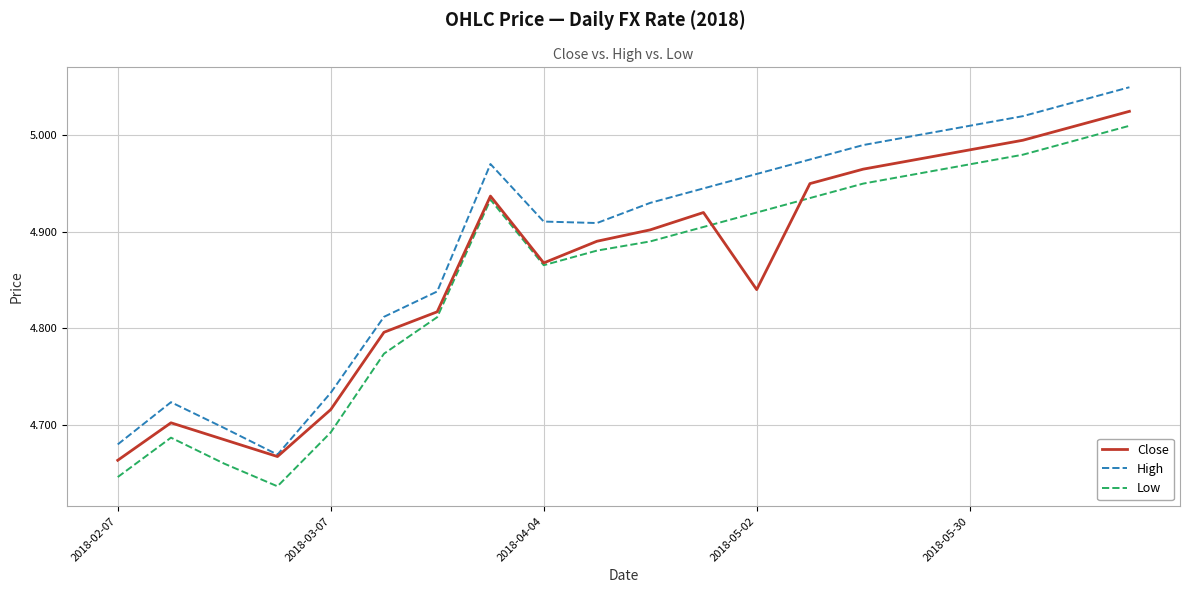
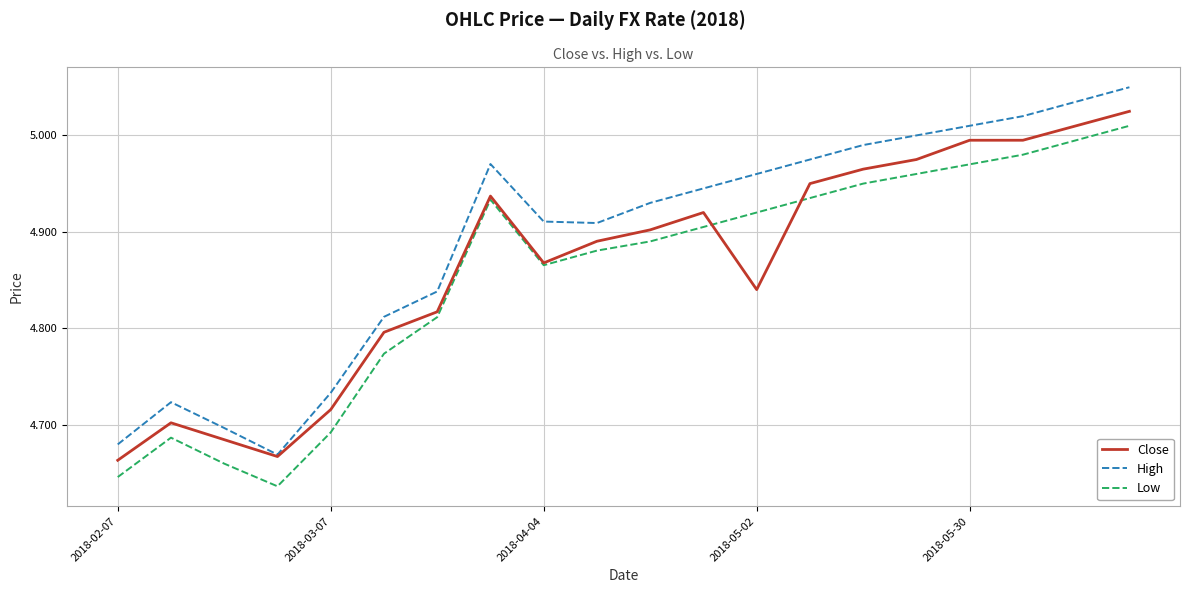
  {
    "Close": {
      "2018-02-07": 4.66,
      "2018-03-07": 4.72,
      "2018-05-02": 4.84,
-     "2018-05-30": 4.99
+     "2018-05-30": 5.00
    },
    "High": {
      "2018-02-07": 4.68,
      "2018-03-07": 4.73,
      "2018-04-04": 4.91,
      "2018-05-02": 4.96,
      "2018-05-30": 5.01
    },
    "Low": {
      "2018-02-07": 4.65,
      "2018-03-07": 4.69,
      "2018-05-02": 4.92,
      "2018-05-30": 4.97
    }
  }
